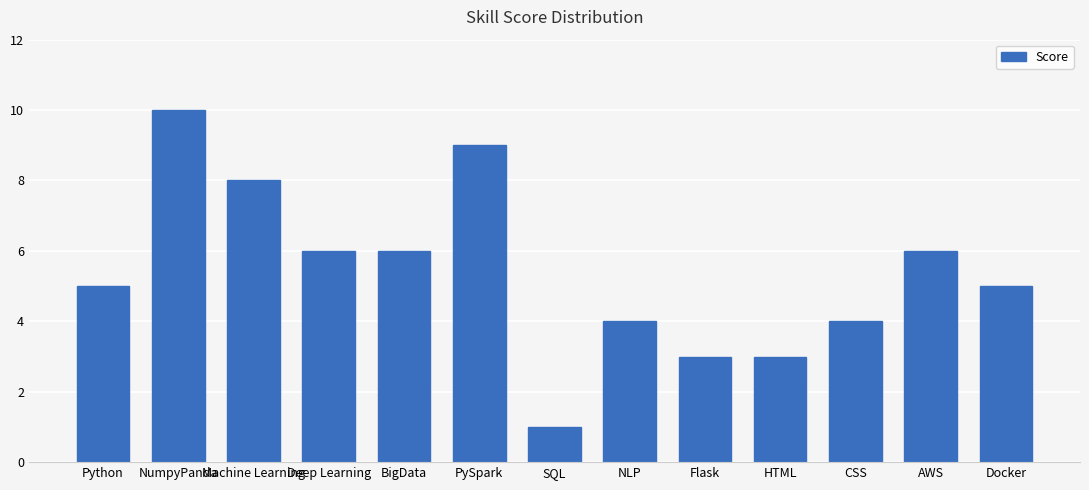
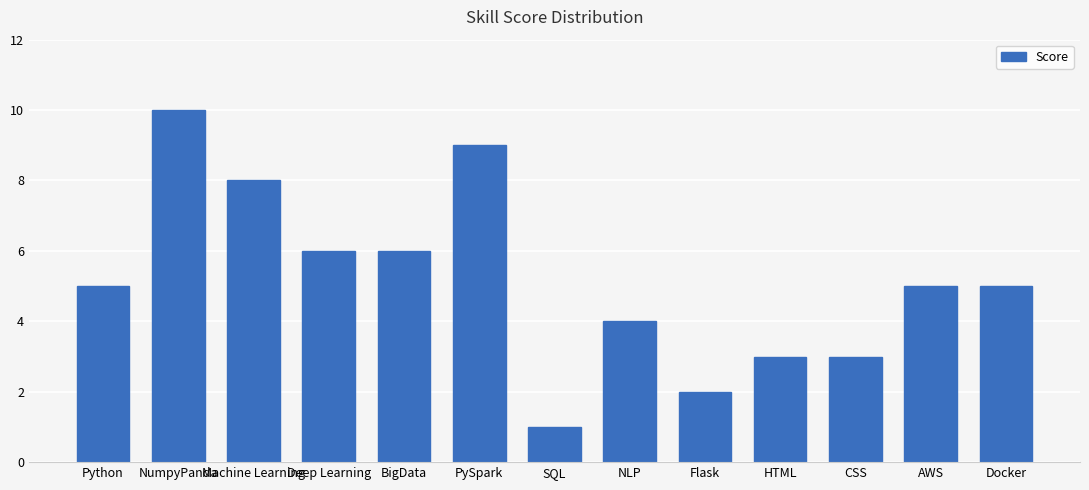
  {
    "Python": 5,
    "BigData": 6,
    "PySpark": 9,
    "SQL": 1,
    "NLP": 4,
-   "Flask": 3,
+   "Flask": 2,
    "HTML": 3,
-   "CSS": 4,
-   "AWS": 6,
+   "CSS": 3,
+   "AWS": 5,
    "Docker": 5
  }
